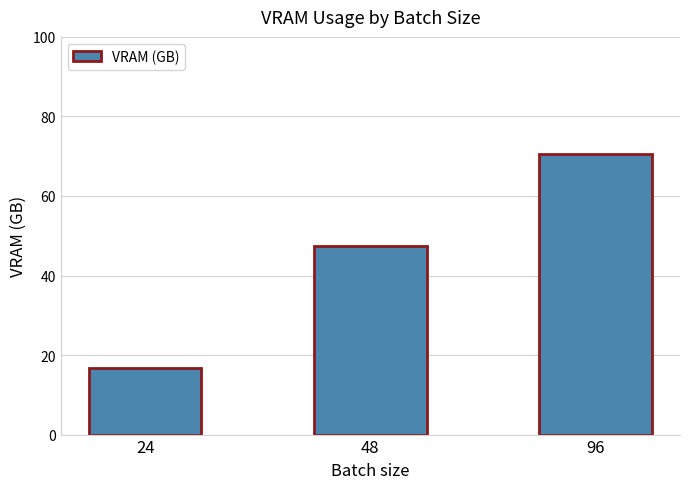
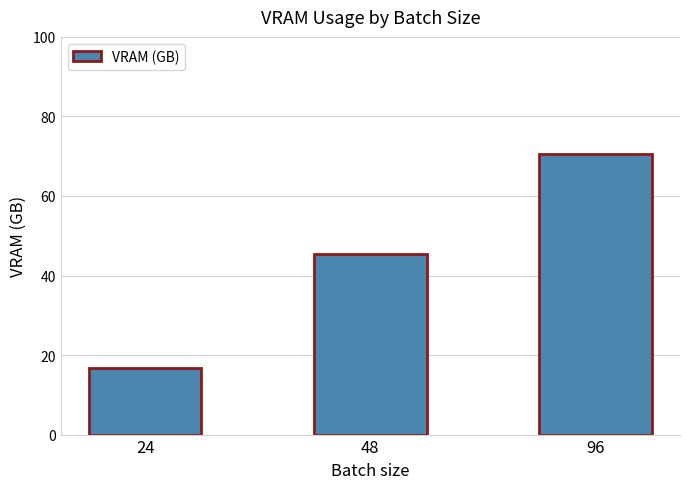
  {
    "24": 17,
-   "48": 47,
+   "48": 45,
    "96": 71
  }
